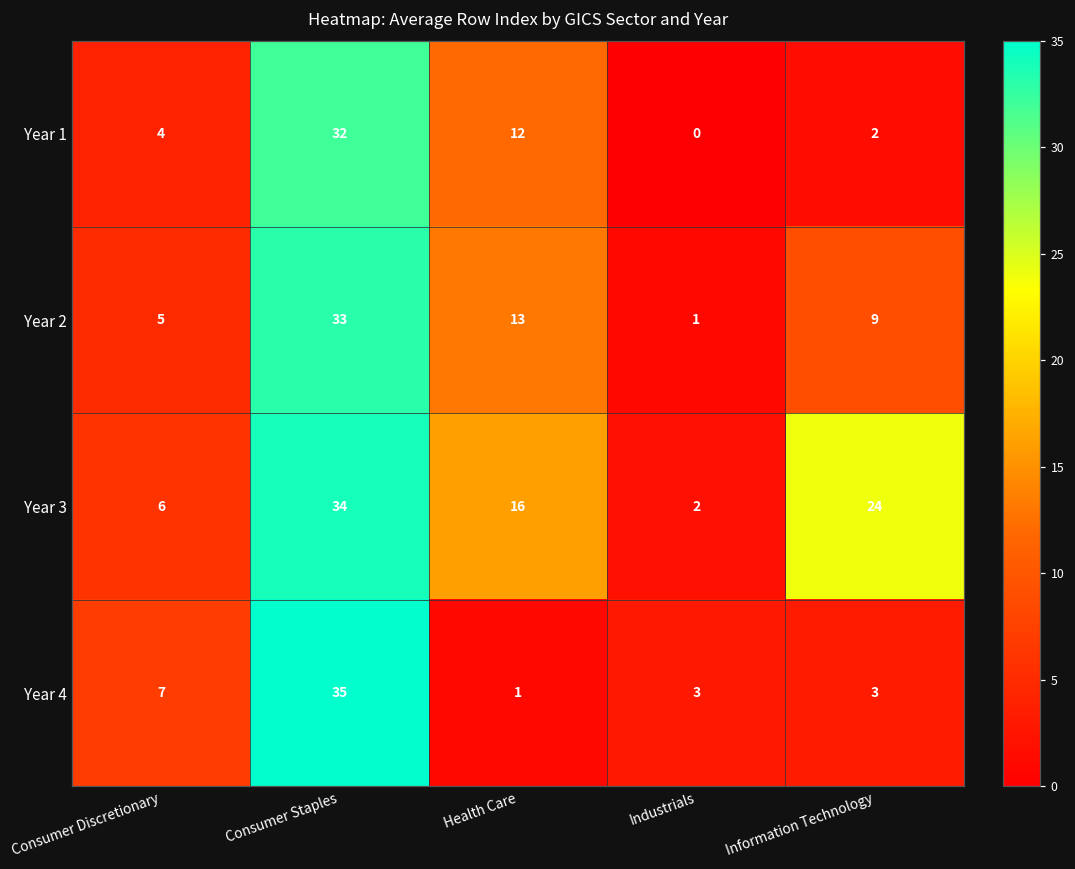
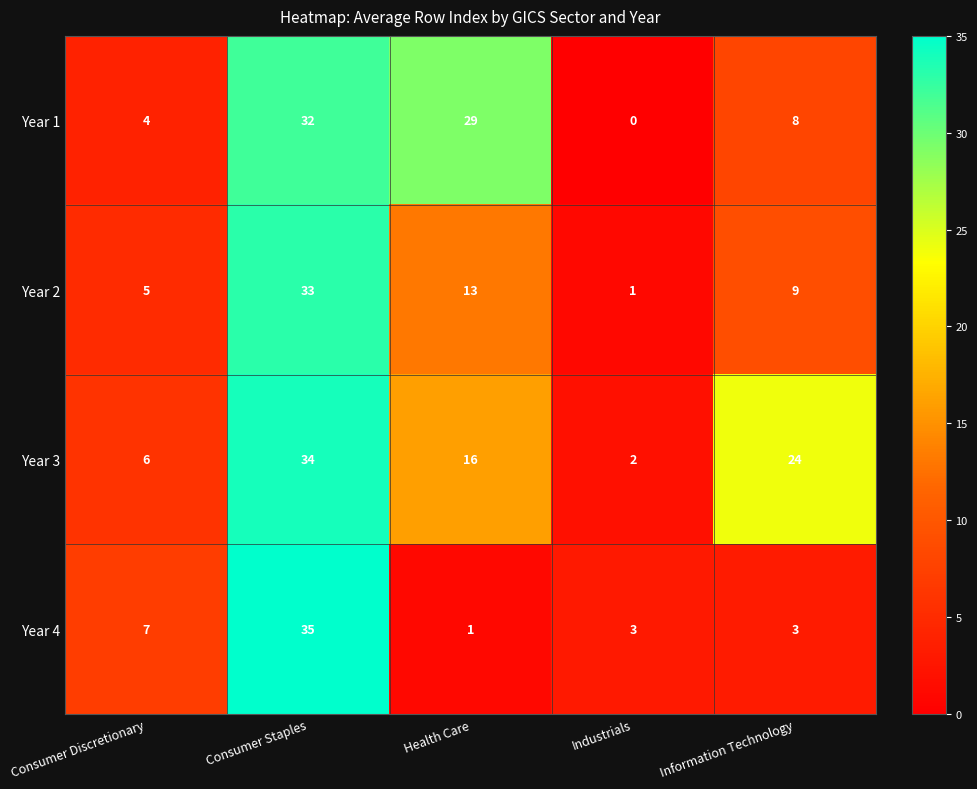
  {
    "Year 1": {
      "Consumer Discretionary": 4,
      "Consumer Staples": 32,
-     "Health Care": 12,
+     "Health Care": 29,
      "Industrials": 0,
-     "Information Technology": 2
+     "Information Technology": 8
    },
    "Year 2": {
      "Consumer Discretionary": 5,
      "Consumer Staples": 33,
      "Health Care": 13,
      "Industrials": 1,
      "Information Technology": 9
    },
    "Year 3": {
      "Consumer Discretionary": 6,
      "Consumer Staples": 34,
      "Health Care": 16,
      "Industrials": 2,
      "Information Technology": 24
    },
    "Year 4": {
      "Consumer Discretionary": 7,
      "Consumer Staples": 35,
      "Health Care": 1,
      "Industrials": 3,
      "Information Technology": 3
    }
  }
